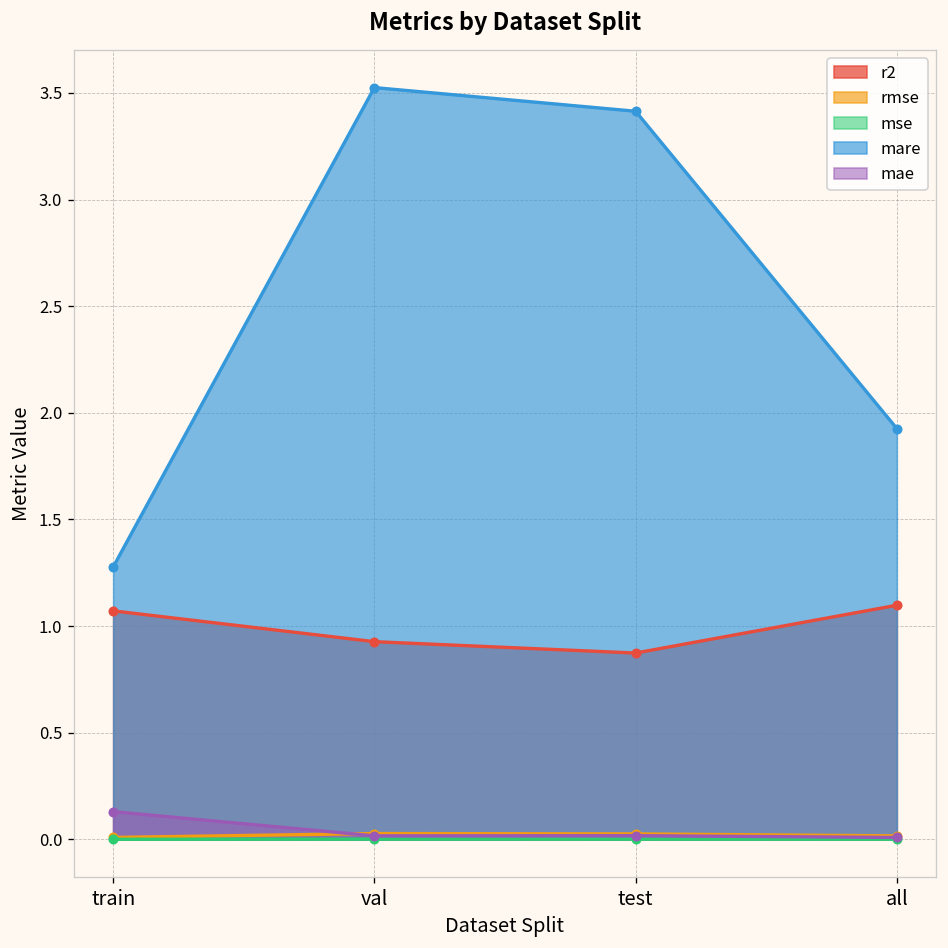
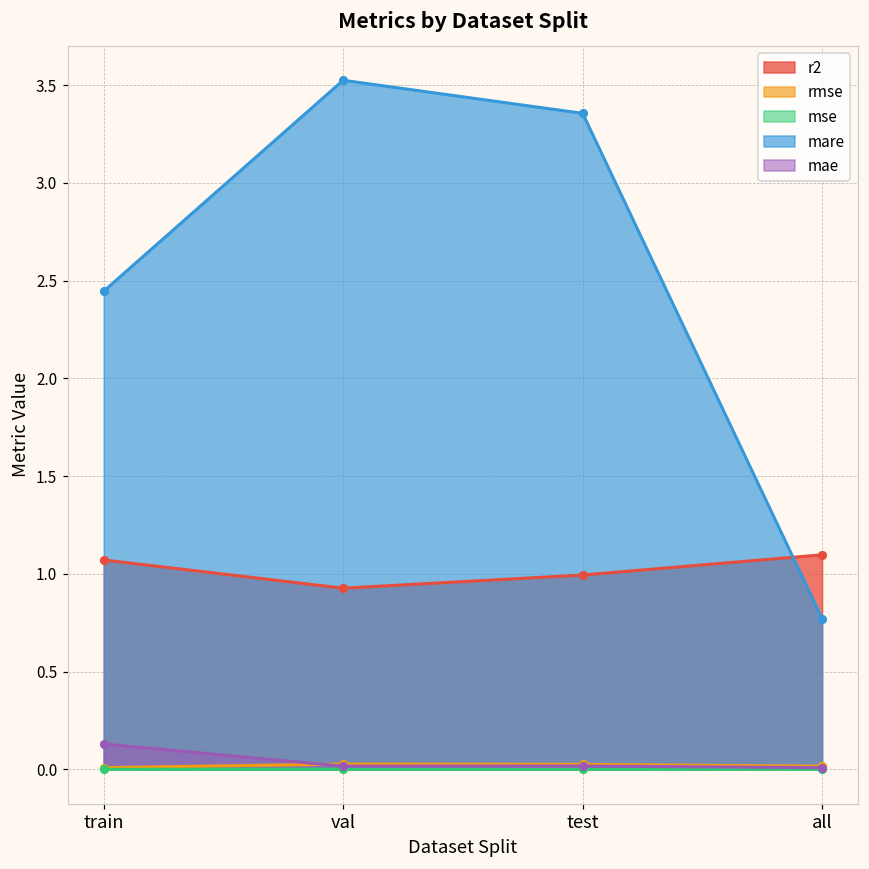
  {
    "r2": {
      "train": 1.07,
      "val": 0.93,
-     "test": 0.87,
+     "test": 0.99,
      "all": 1.10
    },
    "mse": {
      "val": 0.00,
      "test": 0.00
    },
    "mare": {
-     "train": 1.28,
+     "train": 2.45,
      "val": 3.52,
-     "test": 3.41,
-     "all": 1.93
+     "test": 3.36,
+     "all": 0.77
    },
    "mae": {
      "train": 0.13
    }
  }
